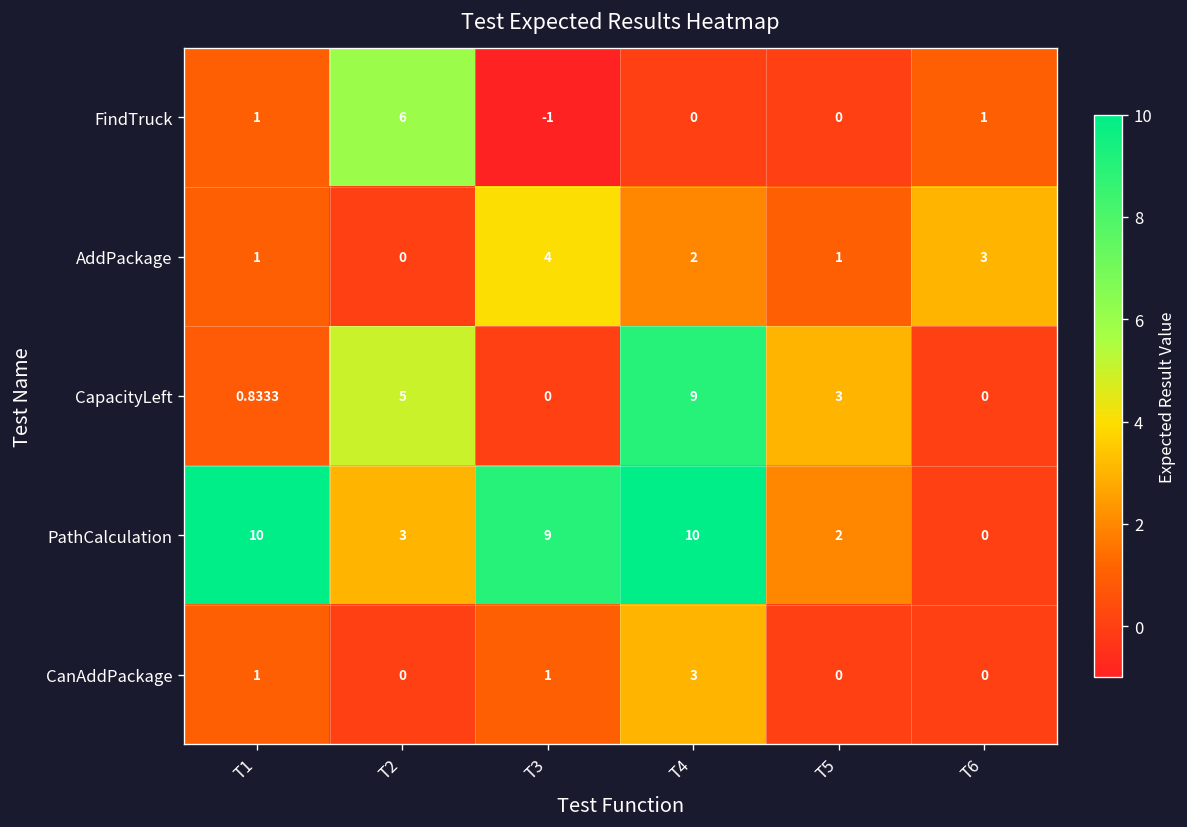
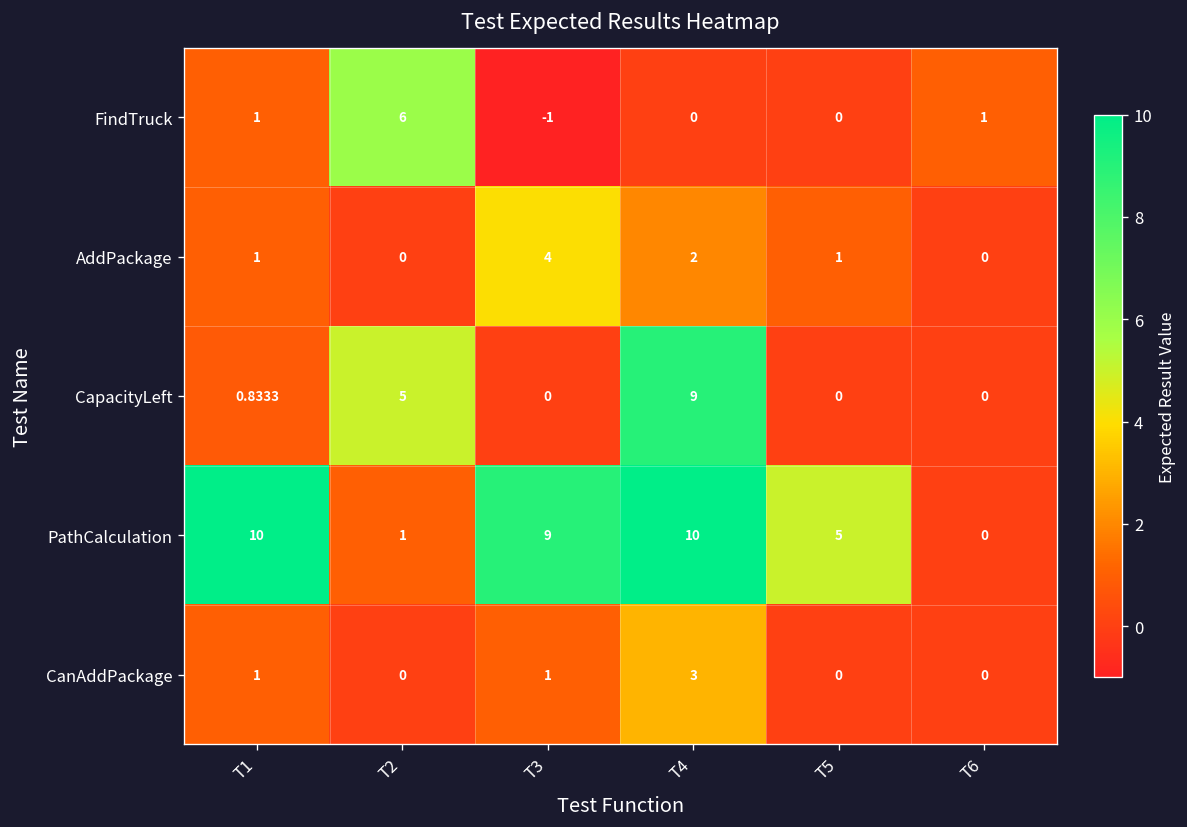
  {
    "FindTruck": {
      "T1": 1,
      "T2": 6,
      "T3": -1,
      "T4": 0,
      "T5": 0,
      "T6": 1
    },
    "AddPackage": {
      "T1": 1,
      "T2": 0,
      "T3": 4,
      "T4": 2,
      "T5": 1,
-     "T6": 3
+     "T6": 0
    },
    "CapacityLeft": {
      "T1": 0.8333,
      "T2": 5,
      "T3": 0,
      "T4": 9,
-     "T5": 3,
+     "T5": 0,
      "T6": 0
    },
    "PathCalculation": {
      "T1": 10,
-     "T2": 3,
+     "T2": 1,
      "T3": 9,
      "T4": 10,
-     "T5": 2,
+     "T5": 5,
      "T6": 0
    },
    "CanAddPackage": {
      "T1": 1,
      "T2": 0,
      "T3": 1,
      "T4": 3,
      "T5": 0,
      "T6": 0
    }
  }
